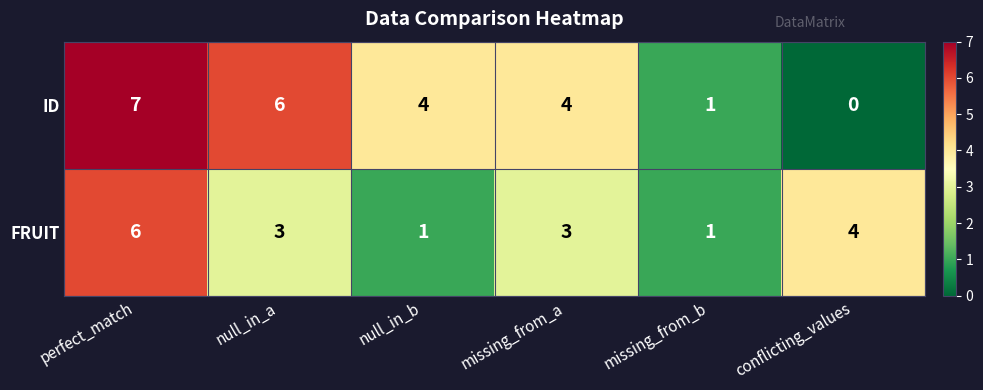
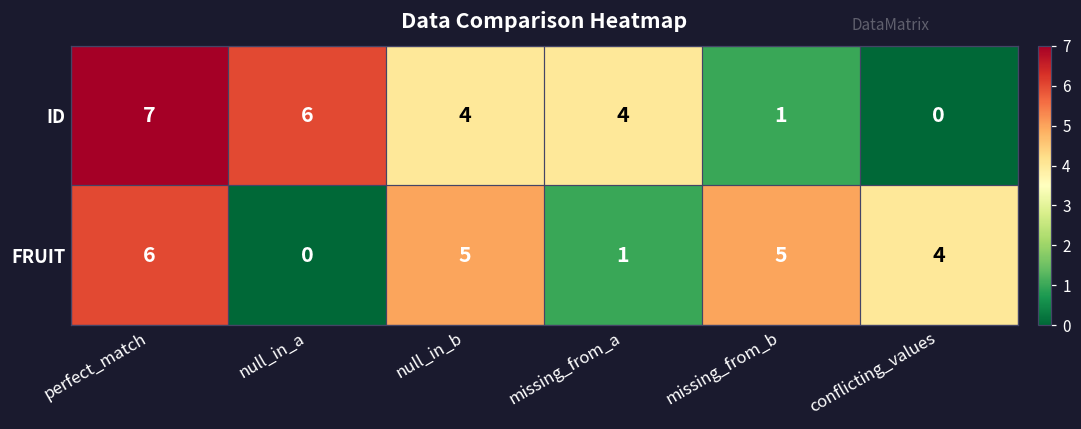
  {
    "ID": {
      "perfect_match": 7,
      "null_in_a": 6,
      "null_in_b": 4,
      "missing_from_a": 4,
      "missing_from_b": 1,
      "conflicting_values": 0
    },
    "FRUIT": {
      "perfect_match": 6,
-     "null_in_a": 3,
-     "null_in_b": 1,
-     "missing_from_a": 3,
-     "missing_from_b": 1,
+     "null_in_a": 0,
+     "null_in_b": 5,
+     "missing_from_a": 1,
+     "missing_from_b": 5,
      "conflicting_values": 4
    }
  }
